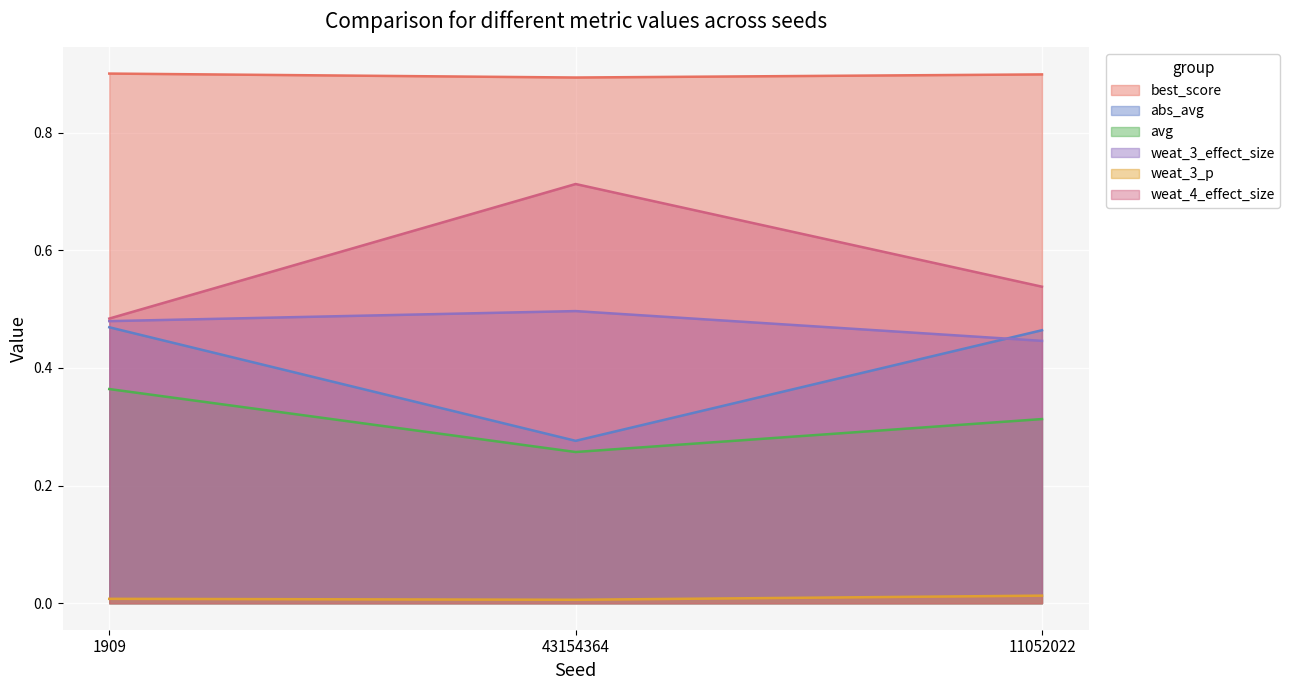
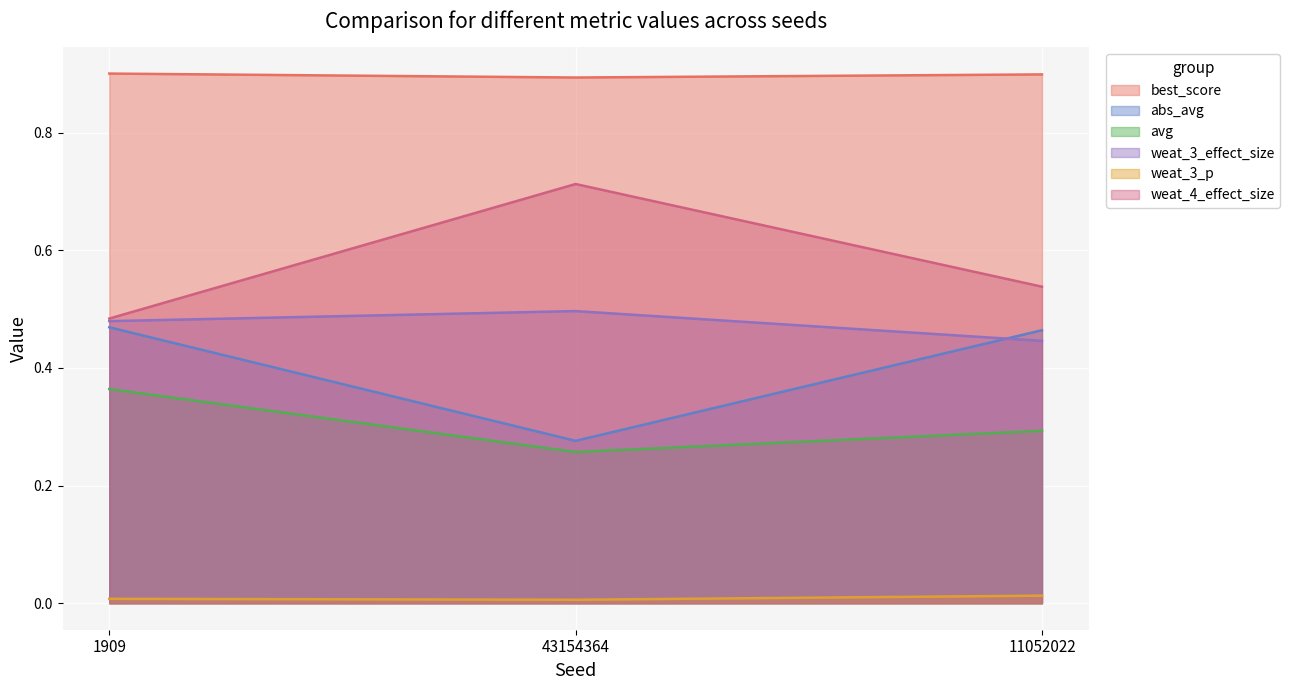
  {
    "avg": {
      "1909": 0.36,
      "43154364": 0.26,
-     "11052022": 0.31
+     "11052022": 0.29
    }
  }
